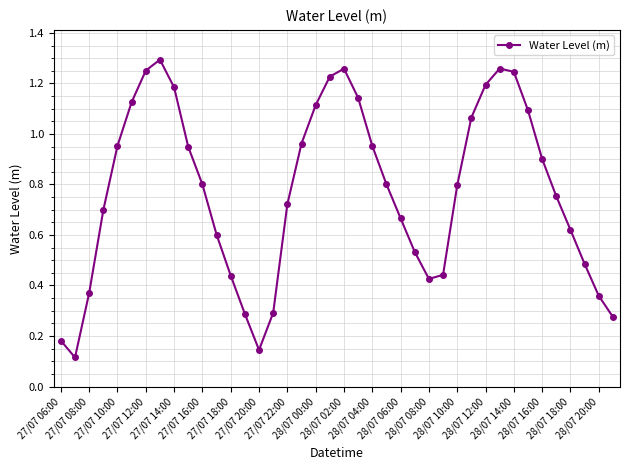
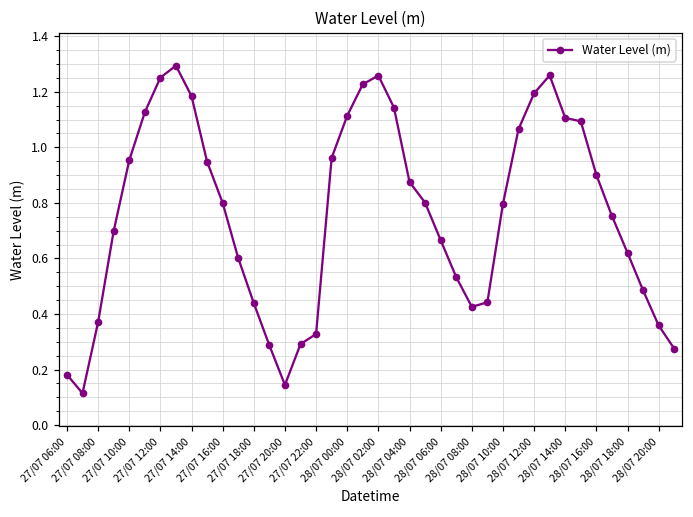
  {
    "27/07 06:00": 0.18,
    "27/07 08:00": 0.37,
    "27/07 10:00": 0.95,
    "27/07 12:00": 1.25,
    "27/07 14:00": 1.18,
    "27/07 16:00": 0.80,
    "27/07 18:00": 0.44,
    "27/07 20:00": 0.14,
-   "27/07 22:00": 0.72,
+   "27/07 22:00": 0.33,
    "28/07 00:00": 1.11,
    "28/07 02:00": 1.26,
-   "28/07 04:00": 0.95,
+   "28/07 04:00": 0.88,
    "28/07 06:00": 0.67,
    "28/07 08:00": 0.43,
    "28/07 10:00": 0.80,
    "28/07 12:00": 1.19,
-   "28/07 14:00": 1.25,
+   "28/07 14:00": 1.11,
    "28/07 16:00": 0.90,
    "28/07 18:00": 0.62,
    "28/07 20:00": 0.36
  }
